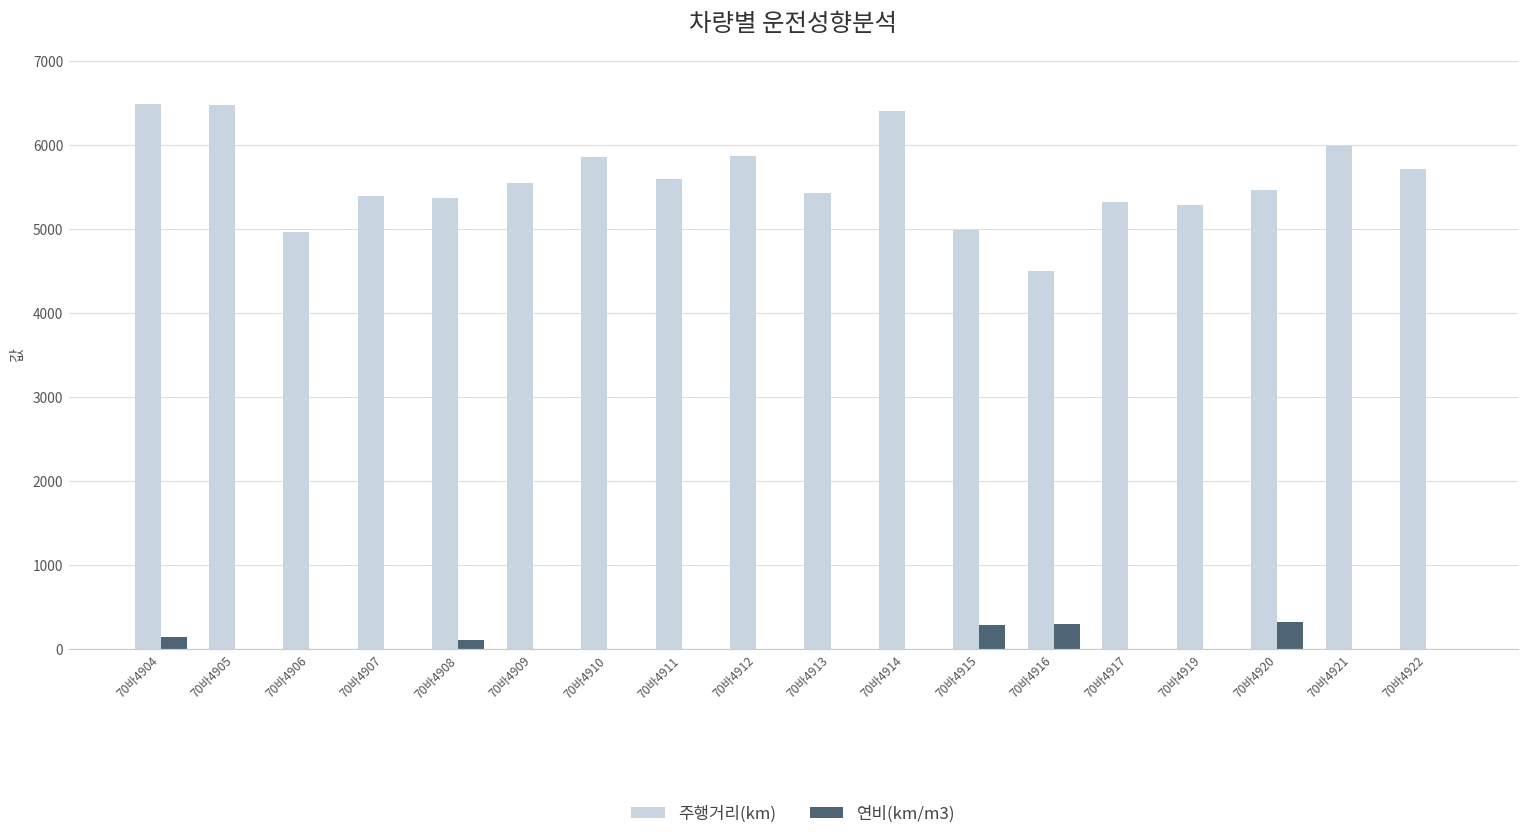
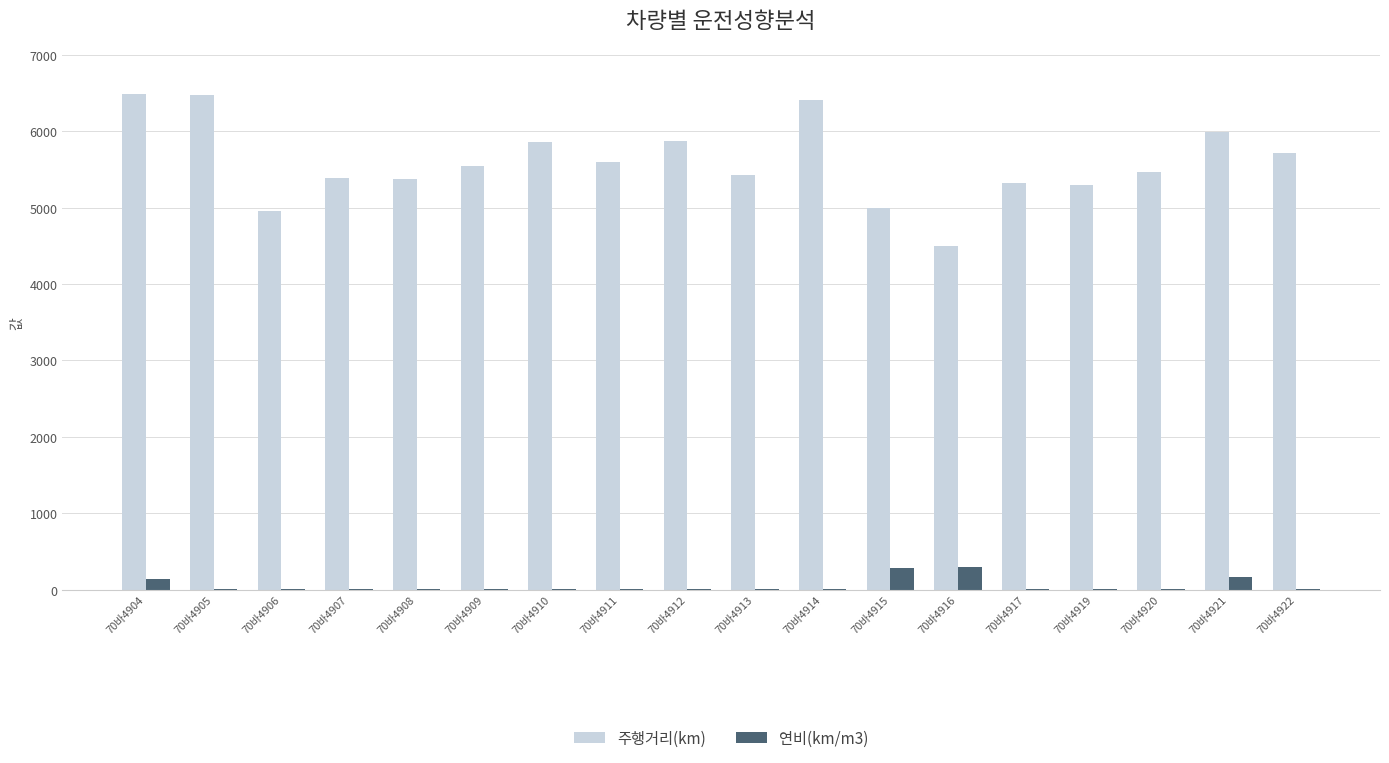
  {
    "주행거리(km)": {
      "70바4904": 6500,
      "70바4905": 6500,
      "70바4906": 5000,
      "70바4907": 5400,
      "70바4908": 5400,
      "70바4909": 5500,
      "70바4910": 5900,
      "70바4911": 5600,
      "70바4912": 5900,
      "70바4913": 5400,
      "70바4914": 6400,
      "70바4915": 5000,
      "70바4916": 4500,
      "70바4917": 5300,
      "70바4919": 5300,
      "70바4920": 5500,
      "70바4921": 6000,
      "70바4922": 5700
    },
    "연비(km/m3)": {
      "70바4904": 100,
-     "70바4908": 100,
+     "70바4908": 0,
      "70바4915": 300,
      "70바4916": 300,
-     "70바4920": 300,
-     "70바4921": 0
+     "70바4920": 0,
+     "70바4921": 200
    }
  }
